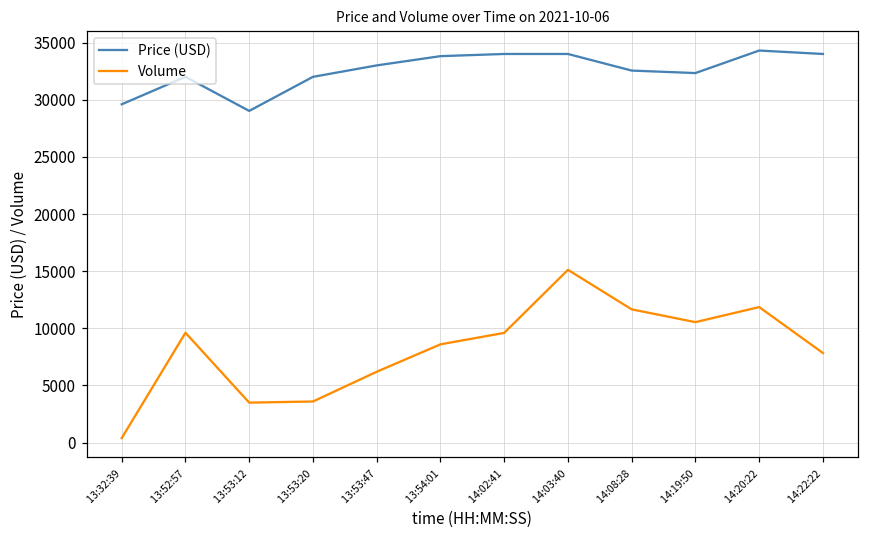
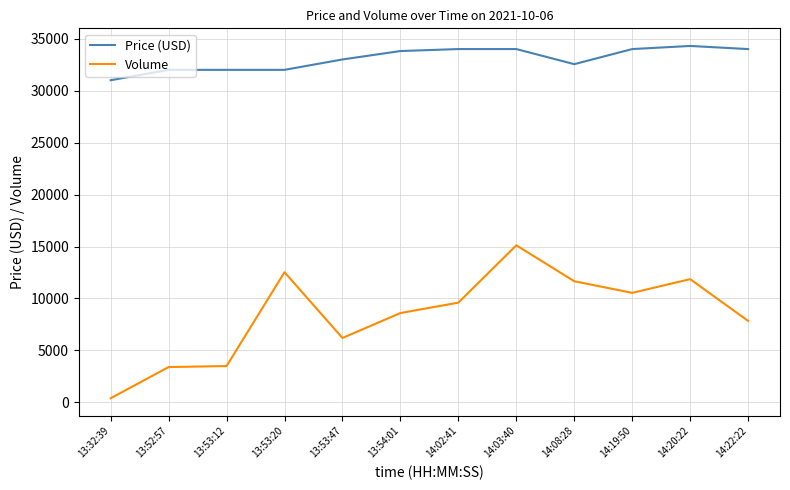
  {
    "Price (USD)": {
-     "13:32:39": 29600,
-     "13:53:12": 29000,
+     "13:32:39": 31000,
+     "13:53:12": 32000,
      "13:53:20": 32000,
      "13:53:47": 33000,
      "13:54:01": 33800,
      "14:02:41": 34000,
      "14:03:40": 34000,
      "14:08:28": 32500,
-     "14:19:50": 32300,
+     "14:19:50": 34000,
      "14:20:22": 34300,
      "14:22:22": 34000
    },
    "Volume": {
      "13:32:39": 400,
-     "13:52:57": 9600,
+     "13:52:57": 3400,
      "13:53:12": 3500,
-     "13:53:20": 3600,
+     "13:53:20": 12500,
      "13:53:47": 6200,
      "13:54:01": 8600,
      "14:02:41": 9600,
      "14:03:40": 15100,
      "14:08:28": 11700,
      "14:19:50": 10500,
      "14:20:22": 11900,
      "14:22:22": 7800
    }
  }
